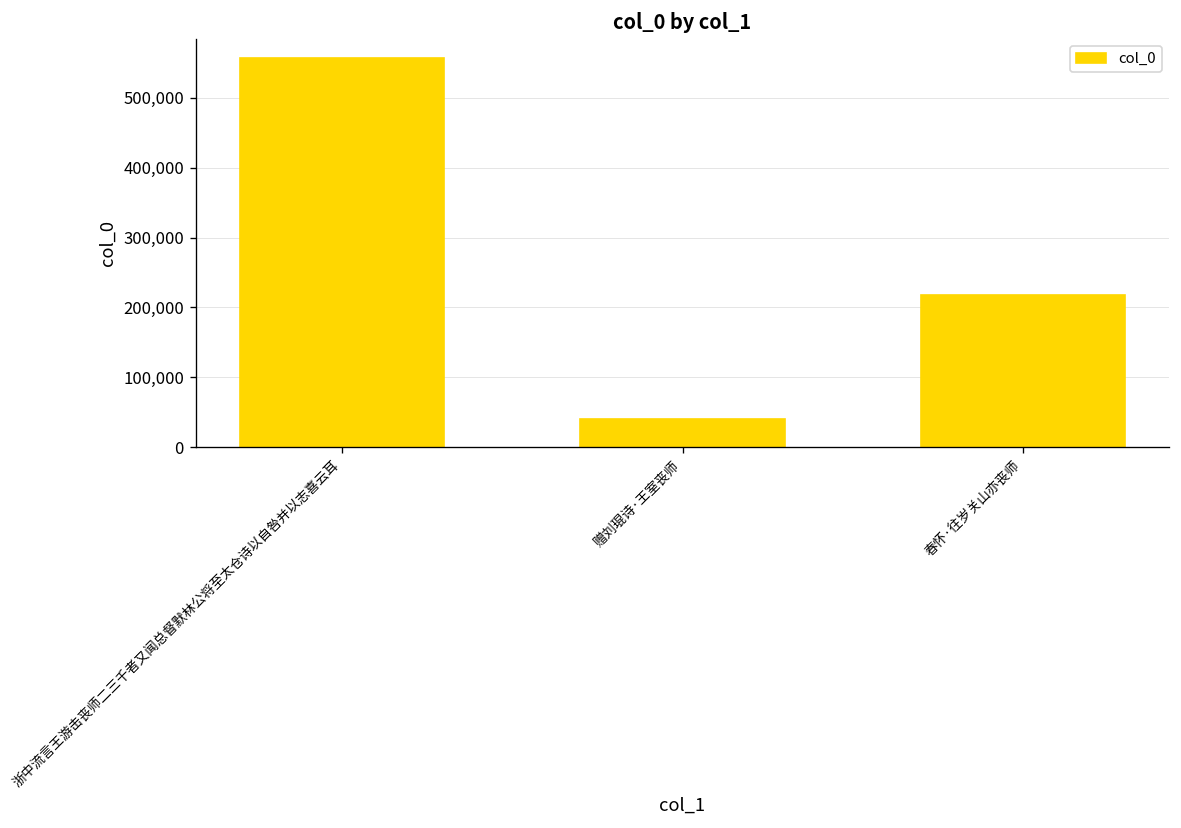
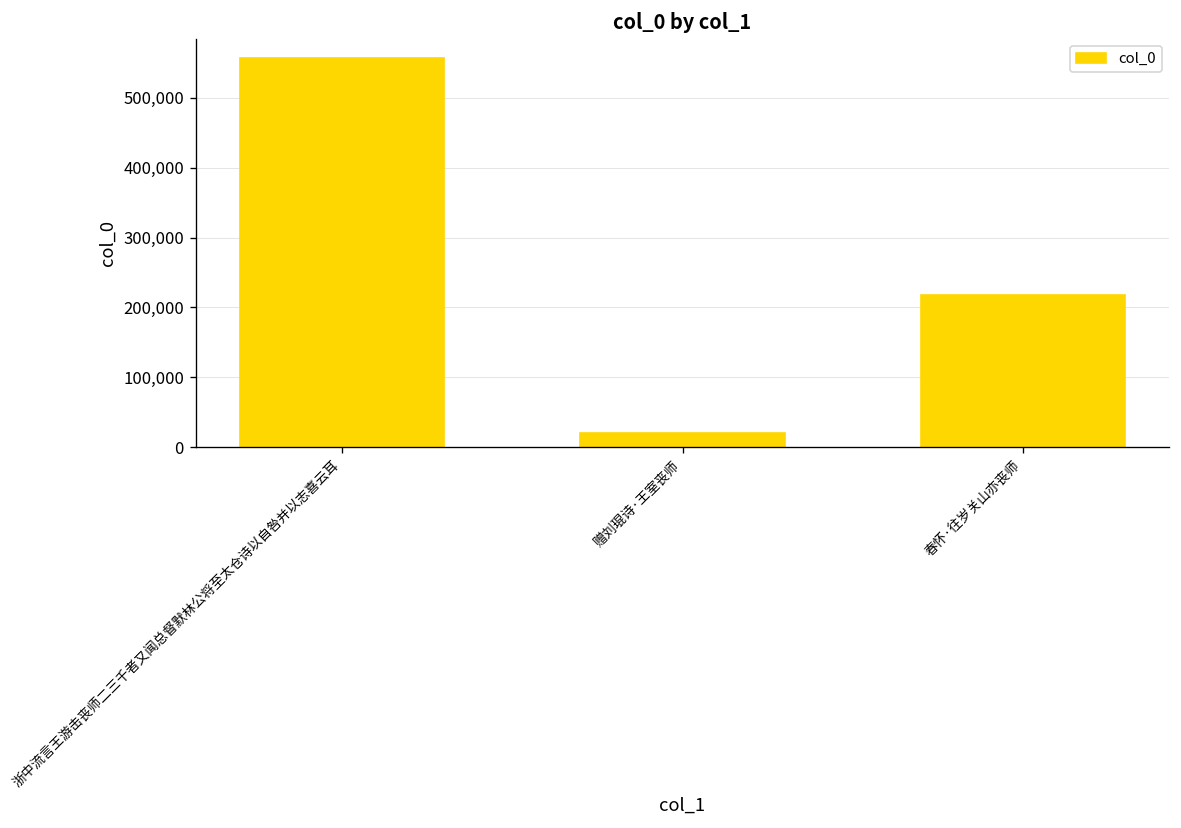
  {
    "浙中流言王游击丧师二三千者又闻总督默林公将至太仓诗以自咎并以志喜云耳": "560,000",
-   "赠刘琨诗·王室丧师": "40,000",
+   "赠刘琨诗·王室丧师": "20,000",
    "春怀·往岁关山亦丧师": "220,000"
  }
